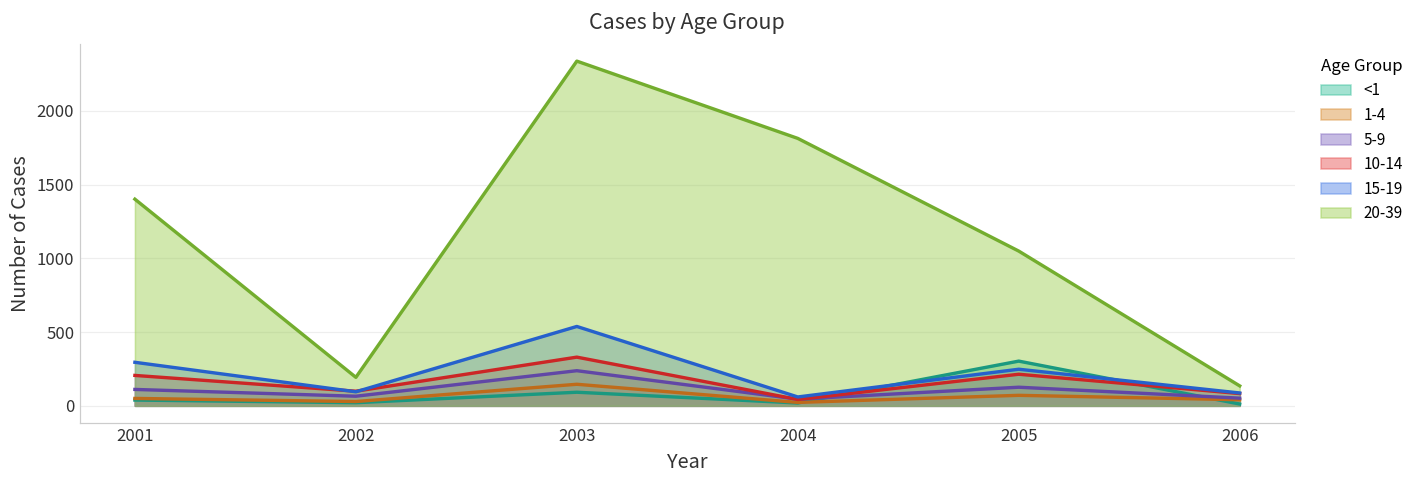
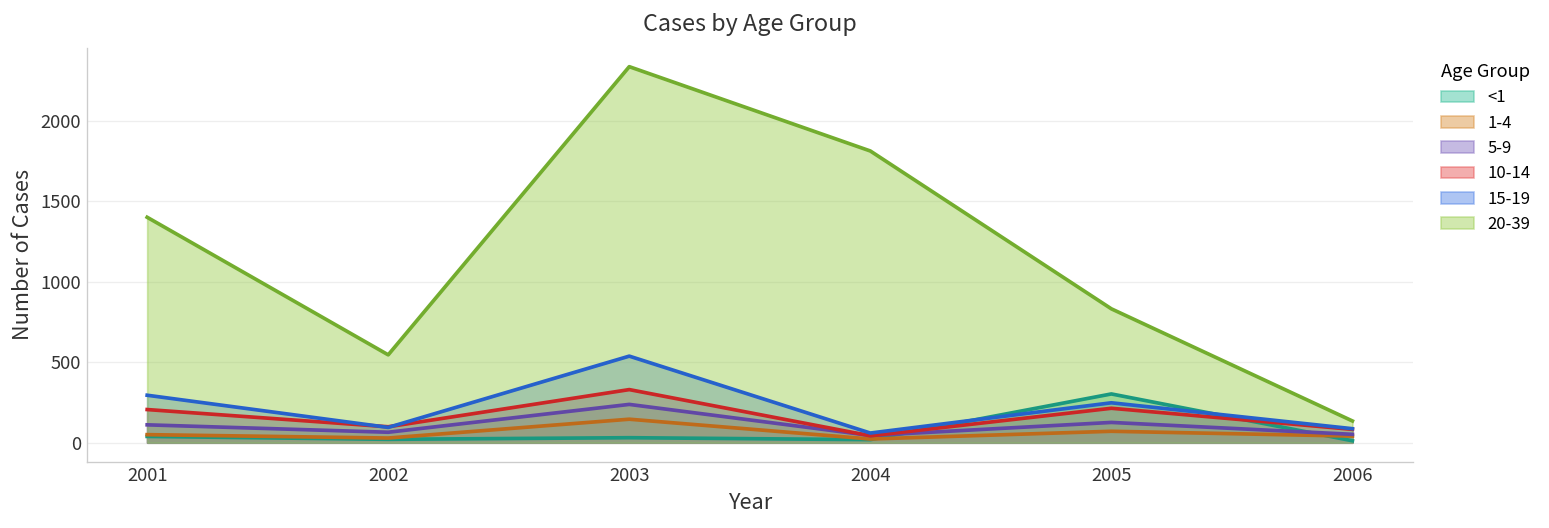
  {
    "<1": {
-     "2003": 90,
+     "2003": 30,
      "2005": 300,
      "2006": 10
    },
    "20-39": {
      "2001": 1400,
-     "2002": 190,
+     "2002": 550,
      "2003": 2340,
      "2004": 1810,
-     "2005": 1050,
+     "2005": 830,
      "2006": 140
    }
  }
